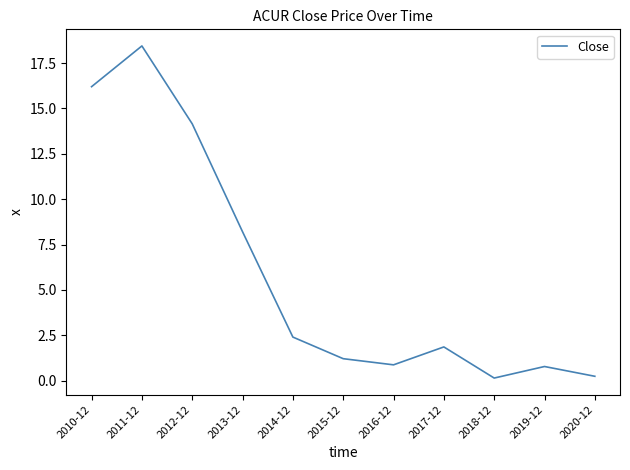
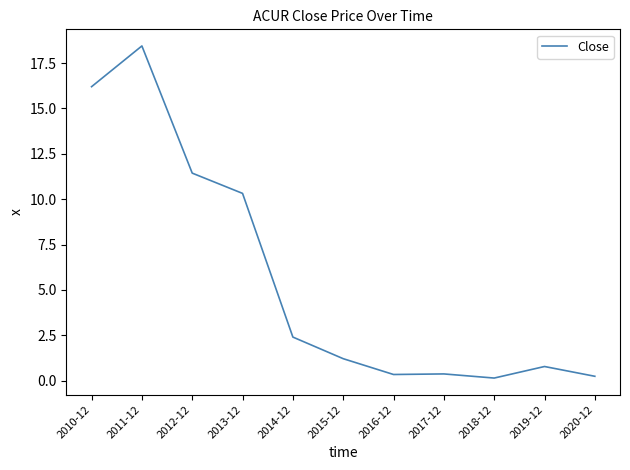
  {
    "2010-12": 16.2,
    "2011-12": 18.4,
-   "2012-12": 14.2,
-   "2013-12": 8.2,
+   "2012-12": 11.4,
+   "2013-12": 10.3,
    "2014-12": 2.4,
    "2015-12": 1.2,
-   "2016-12": 0.9,
-   "2017-12": 1.9,
+   "2016-12": 0.3,
+   "2017-12": 0.4,
    "2018-12": 0.1,
    "2019-12": 0.8,
    "2020-12": 0.2
  }
